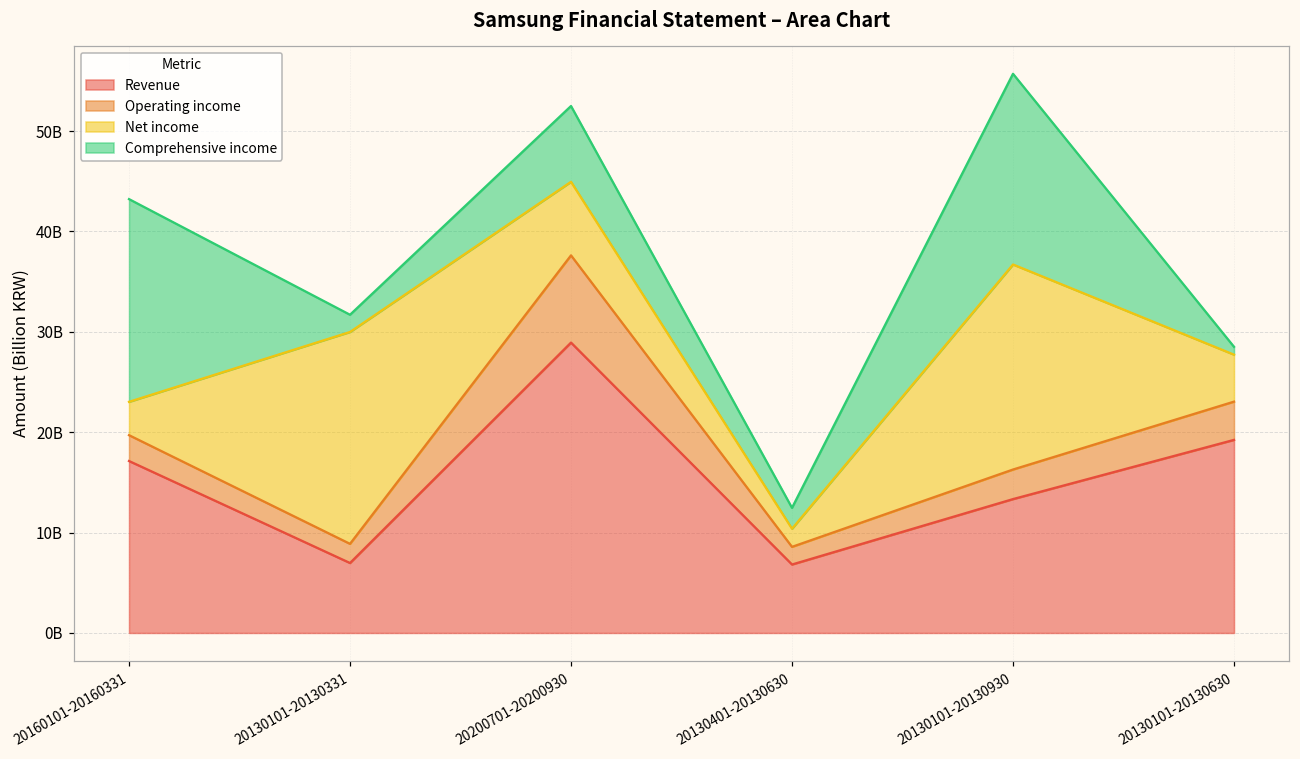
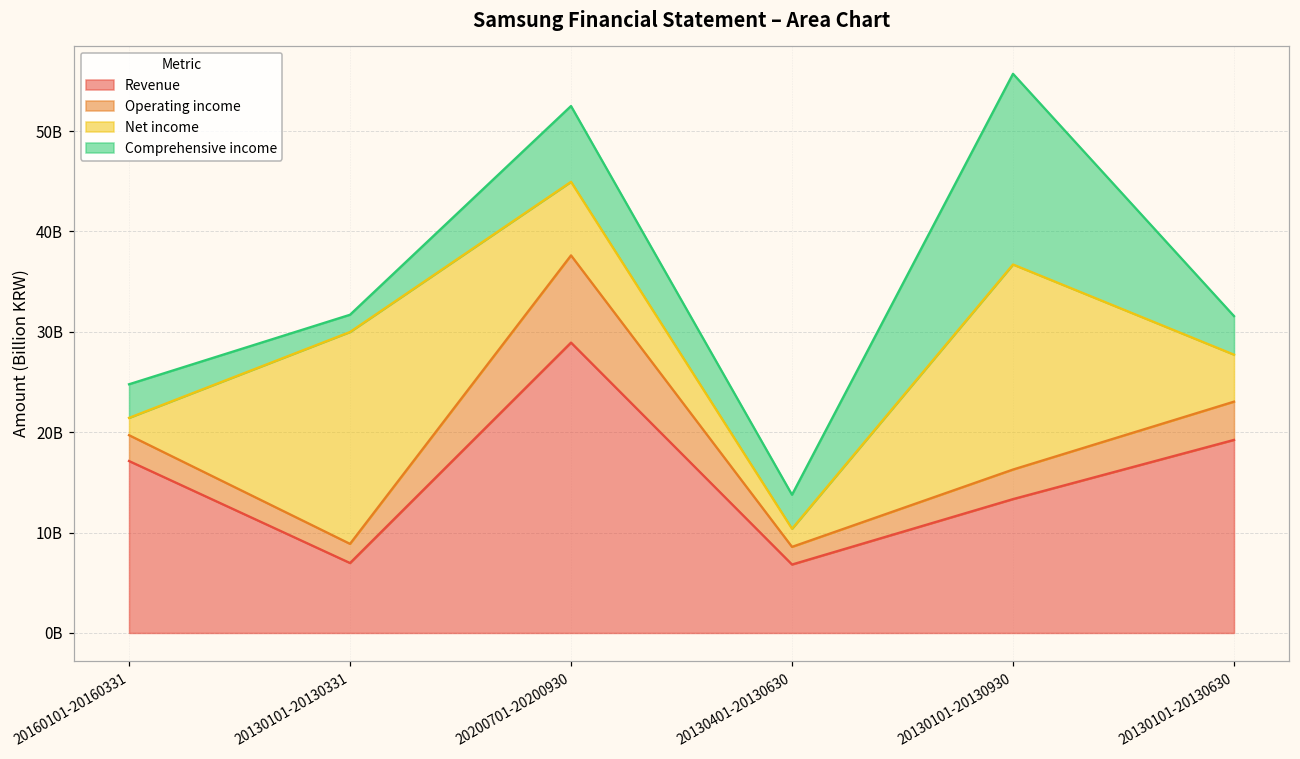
  {
    "Net income": {
-     "20160101-20160331": 3000000000,
+     "20160101-20160331": 2000000000,
      "20130101-20130331": 21000000000,
      "20200701-20200930": 7000000000,
      "20130401-20130630": 2000000000,
      "20130101-20130930": 20000000000,
      "20130101-20130630": 5000000000
    },
    "Comprehensive income": {
-     "20160101-20160331": 20000000000,
+     "20160101-20160331": 3000000000,
      "20130101-20130331": 2000000000,
      "20200701-20200930": 8000000000,
-     "20130401-20130630": 2000000000,
+     "20130401-20130630": 3000000000,
      "20130101-20130930": 19000000000,
-     "20130101-20130630": 1000000000
+     "20130101-20130630": 4000000000
    }
  }
